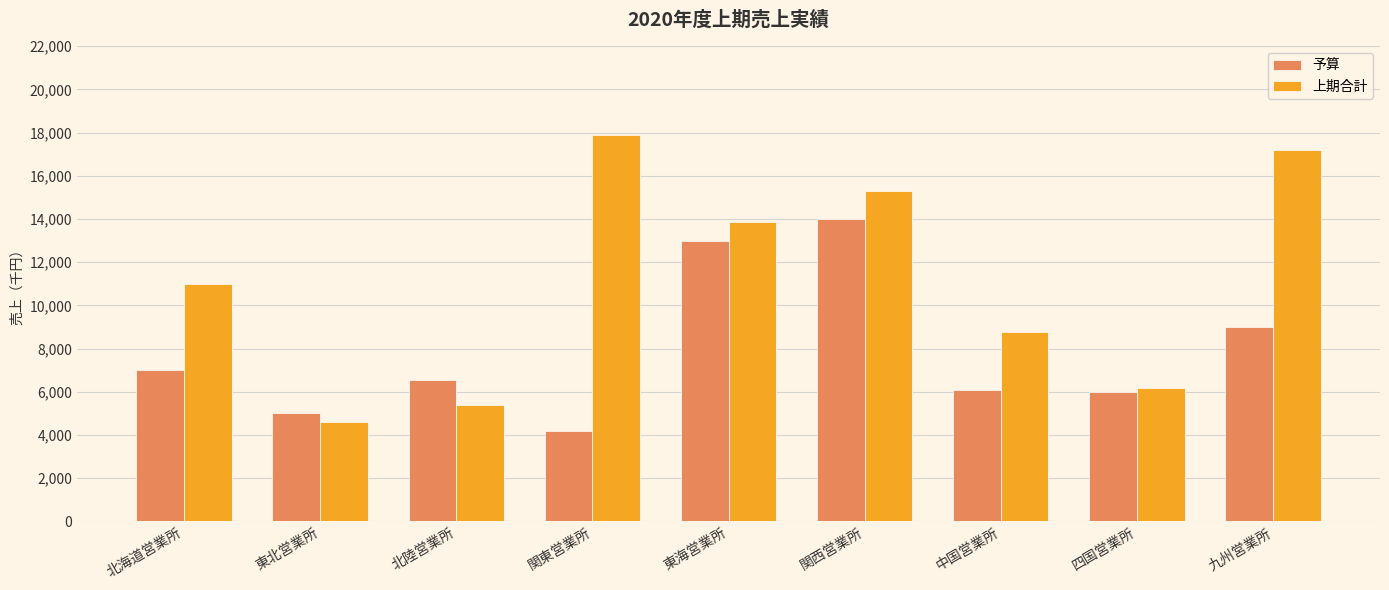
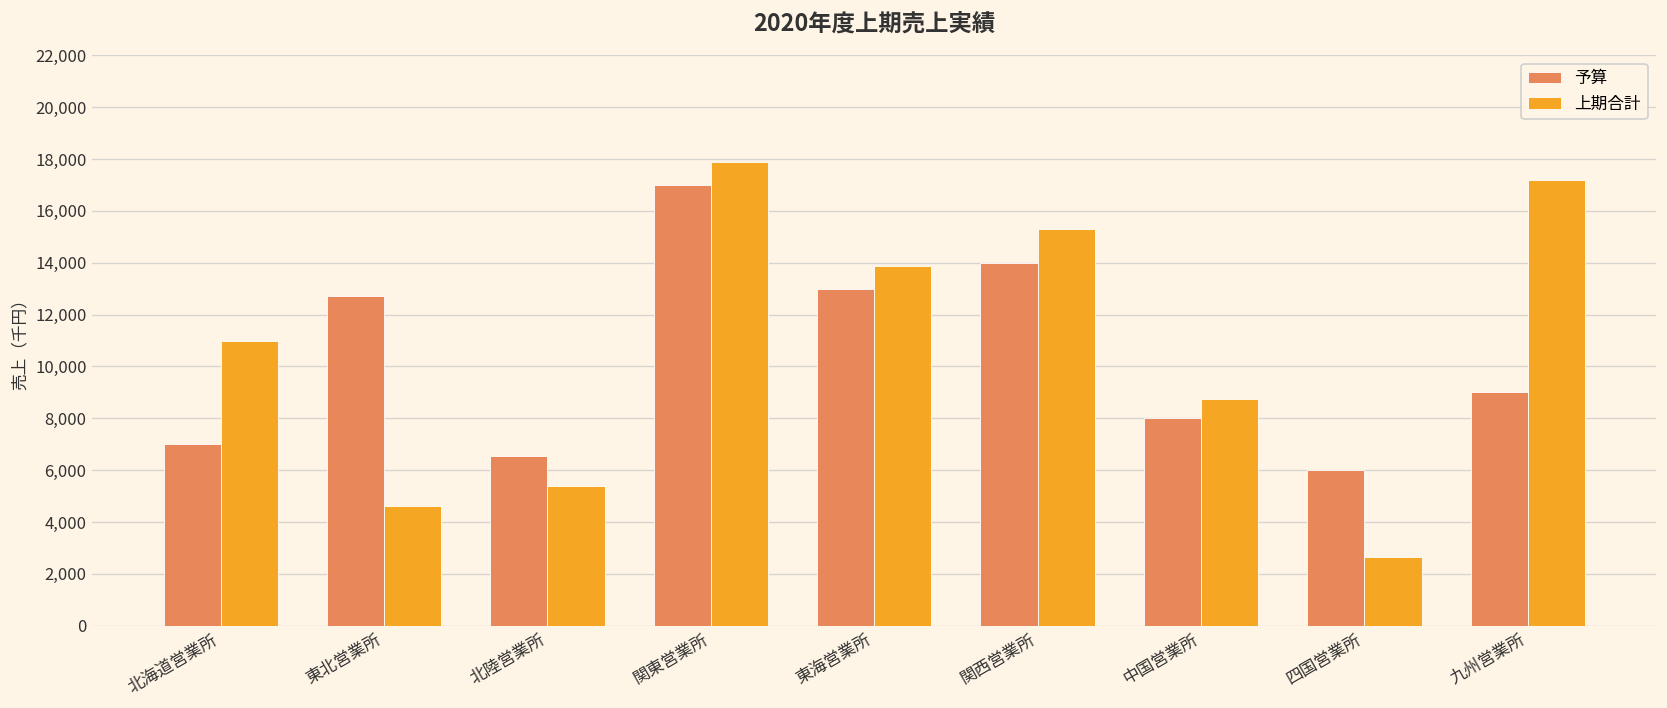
  {
    "予算": {
      "北海道営業所": "7,000",
-     "東北営業所": "5,000",
+     "東北営業所": "12,700",
      "北陸営業所": "6,500",
-     "関東営業所": "4,200",
+     "関東営業所": "17,000",
      "東海営業所": "13,000",
      "関西営業所": "14,000",
-     "中国営業所": "6,100",
+     "中国営業所": "8,000",
      "四国営業所": "6,000",
      "九州営業所": "9,000"
    },
    "上期合計": {
      "北海道営業所": "11,000",
      "東北営業所": "4,600",
      "北陸営業所": "5,400",
      "関東営業所": "17,900",
      "東海営業所": "13,900",
      "関西営業所": "15,300",
      "中国営業所": "8,700",
-     "四国営業所": "6,200",
+     "四国営業所": "2,600",
      "九州営業所": "17,200"
    }
  }
